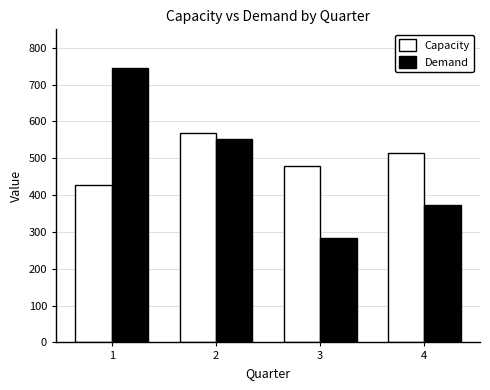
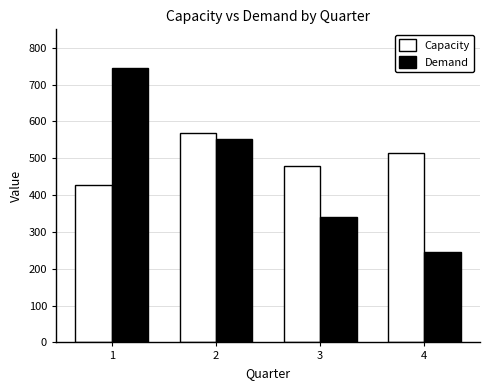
  {
    "Capacity": {
      "1": 430,
      "2": 570,
      "3": 480,
      "4": 510
    },
    "Demand": {
      "1": 750,
      "2": 550,
-     "3": 280,
-     "4": 370
+     "3": 340,
+     "4": 250
    }
  }
